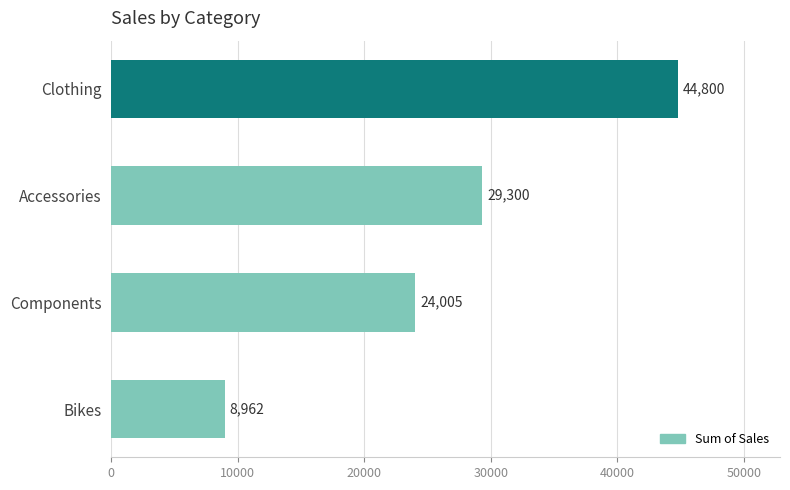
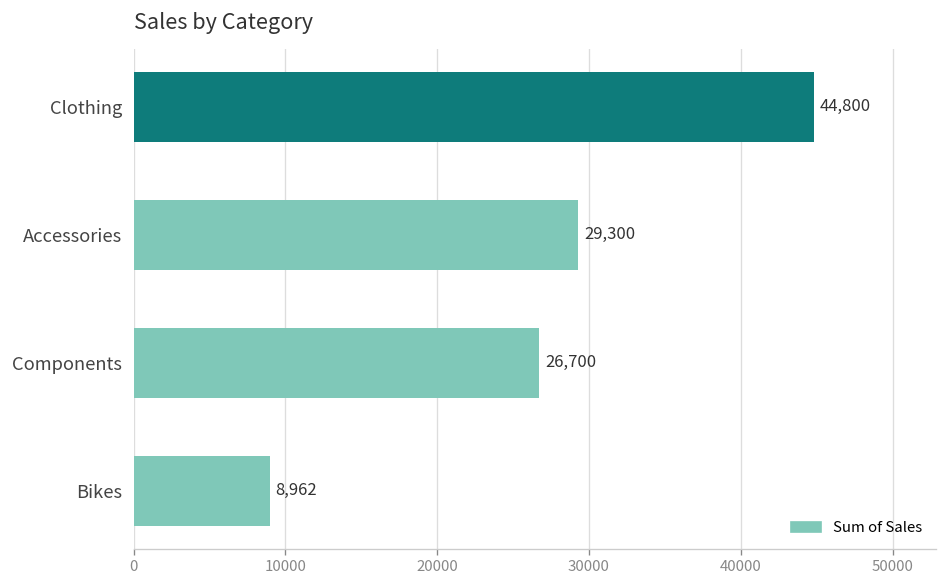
  {
    "Clothing": "44,800",
    "Accessories": "29,300",
-   "Components": "24,005",
+   "Components": "26,700",
    "Bikes": "8,962"
  }
